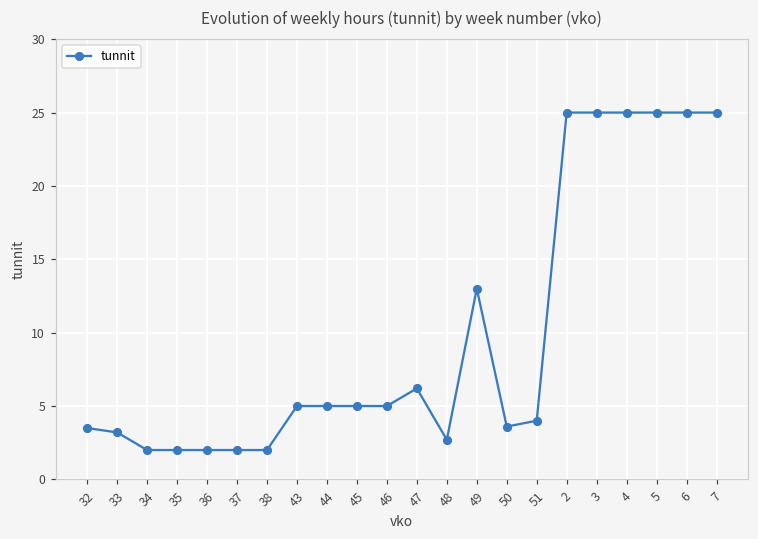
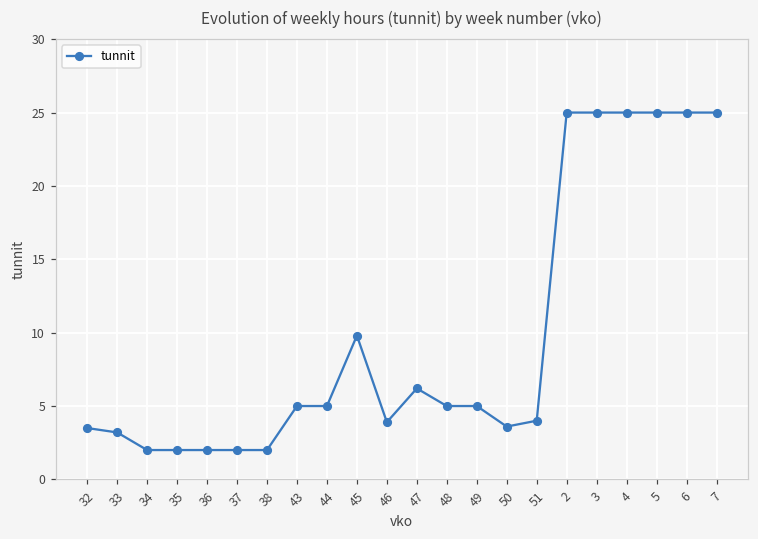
  {
    "32": 3.5,
    "33": 3.2,
    "34": 2.0,
    "35": 2.0,
    "36": 2.0,
    "37": 2.0,
    "38": 2.0,
    "43": 5.0,
    "44": 5.0,
-   "45": 5.0,
-   "46": 5.0,
+   "45": 9.8,
+   "46": 3.9,
    "47": 6.2,
-   "48": 2.7,
-   "49": 13,
+   "48": 5.0,
+   "49": 5,
    "50": 3.6,
    "51": 4.0,
    "2": 25.0,
    "3": 25.0,
    "4": 25.0,
    "5": 25.0,
    "6": 25.0,
    "7": 25.0
  }
